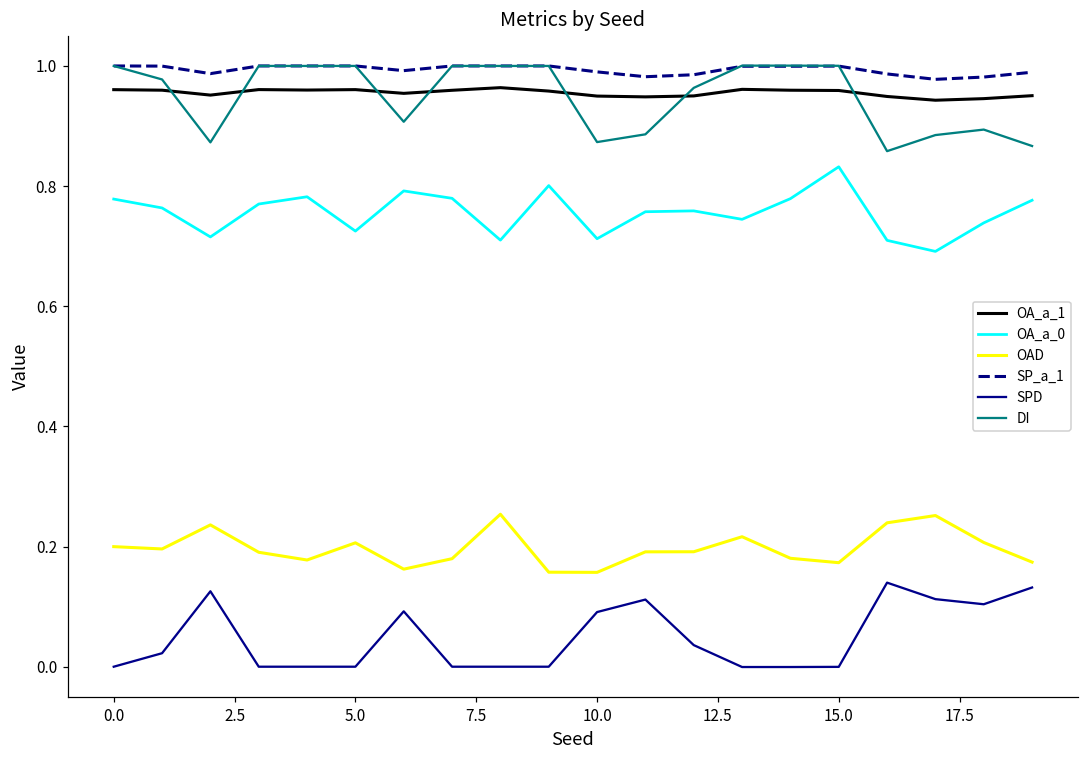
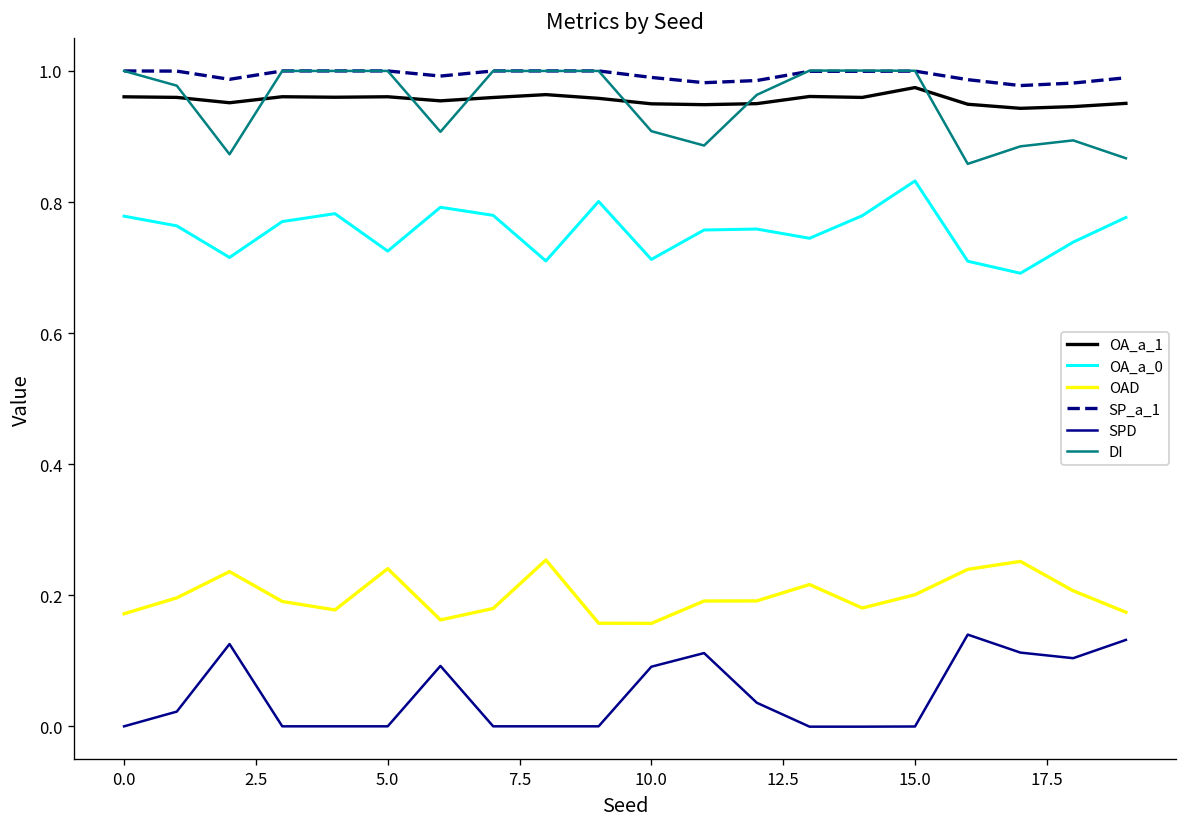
  {
    "OA_a_1": {
      "0.0": 0.96,
      "5.0": 0.96,
      "10.0": 0.95,
-     "15.0": 0.96
+     "15.0": 0.97
    },
    "OA_a_0": {
      "0.0": 0.78,
      "5.0": 0.73,
      "10.0": 0.71,
      "15.0": 0.83
    },
    "OAD": {
-     "0.0": 0.20,
-     "5.0": 0.21,
+     "0.0": 0.17,
+     "5.0": 0.24,
      "10.0": 0.16,
-     "15.0": 0.17
+     "15.0": 0.20
    },
    "DI": {
-     "10.0": 0.87
+     "10.0": 0.91
    }
  }
